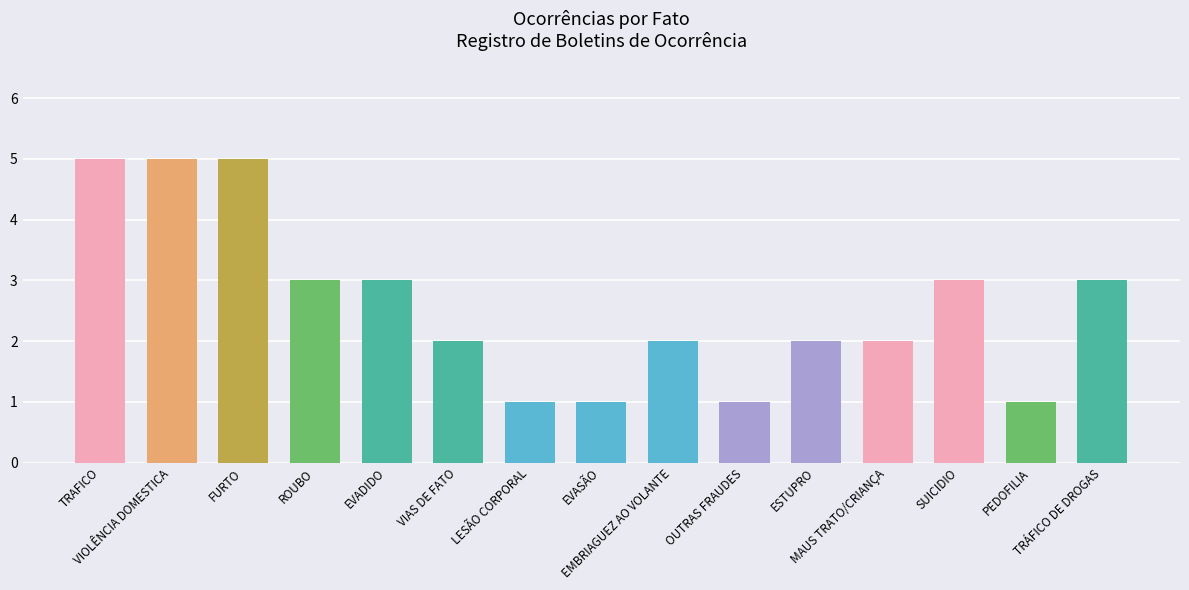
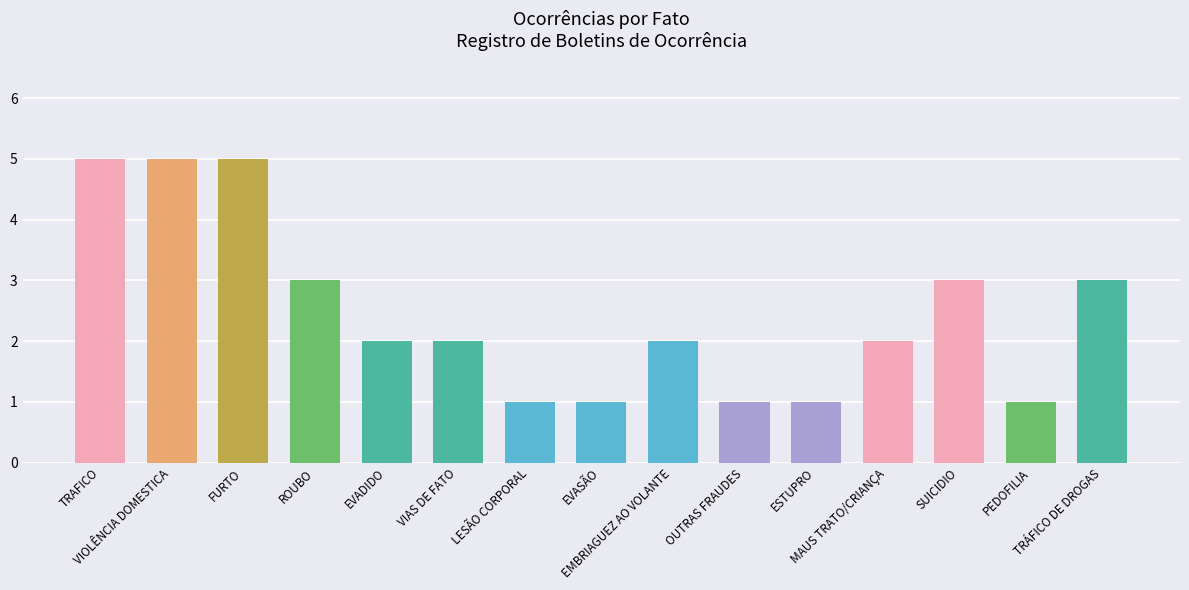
  {
    "TRAFICO": 5,
    "VIOLÊNCIA DOMESTICA": 5,
    "FURTO": 5,
    "ROUBO": 3,
-   "EVADIDO": 3,
+   "EVADIDO": 2,
    "VIAS DE FATO": 2,
    "LESÃO CORPORAL": 1,
    "EVASÃO": 1,
    "EMBRIAGUEZ AO VOLANTE": 2,
    "OUTRAS FRAUDES": 1,
-   "ESTUPRO": 2,
+   "ESTUPRO": 1,
    "MAUS TRATO/CRIANÇA": 2,
    "SUICIDIO": 3,
    "PEDOFILIA": 1,
    "TRÁFICO DE DROGAS": 3
  }
